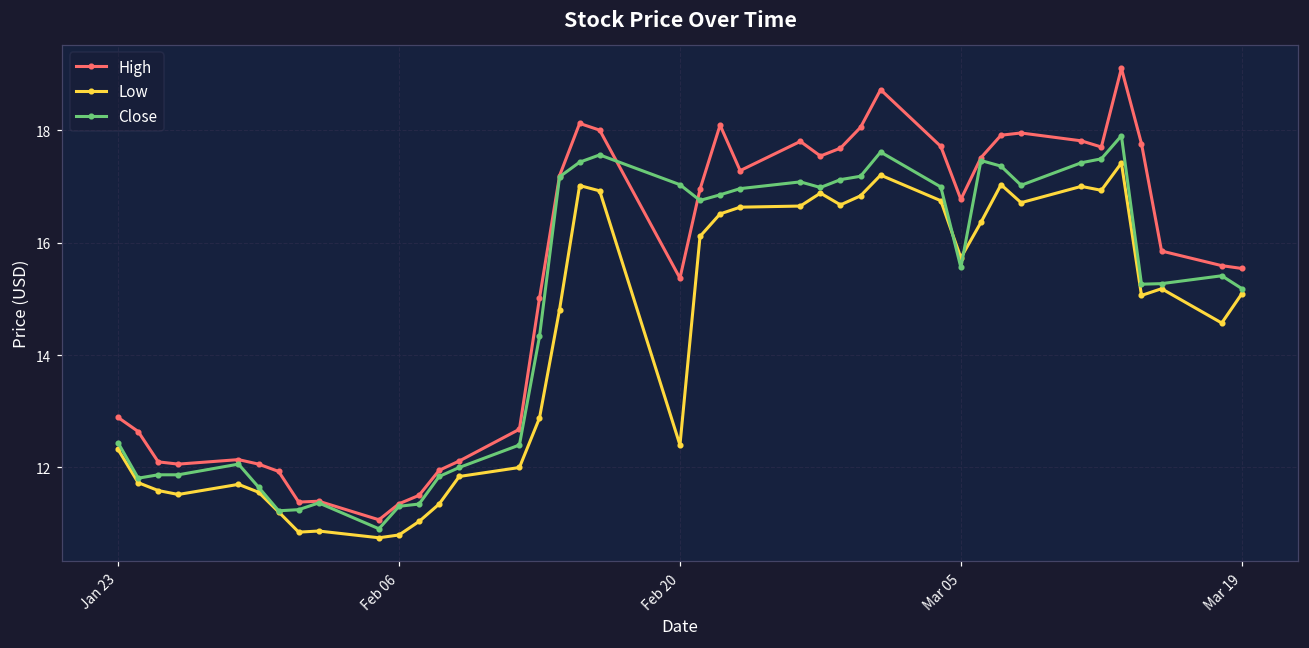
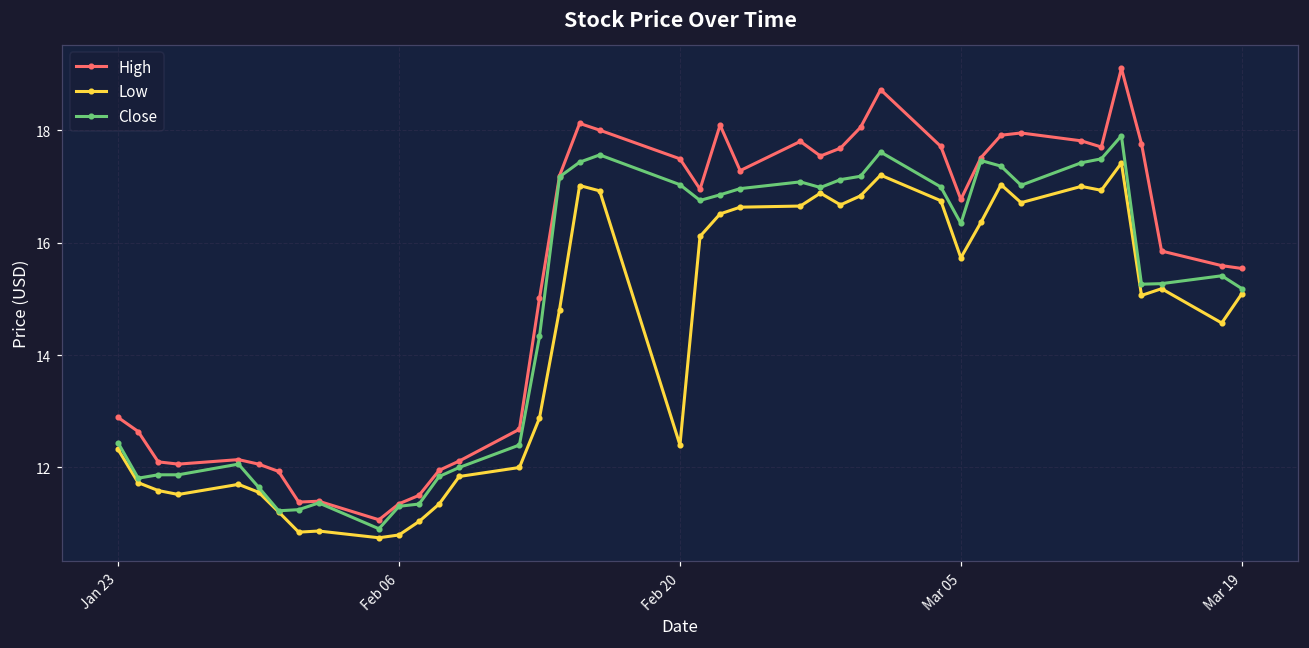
  {
    "High": {
      "Jan 23": 12.9,
-     "Feb 20": 15.4,
+     "Feb 20": 17.5,
      "Mar 05": 16.8,
      "Mar 19": 15.5
    },
    "Low": {
      "Jan 23": 12.3,
      "Feb 06": 10.8,
      "Feb 20": 12.4,
      "Mar 05": 15.7,
      "Mar 19": 15.1
    },
    "Close": {
      "Jan 23": 12.4,
      "Feb 20": 17.0,
-     "Mar 05": 15.6,
+     "Mar 05": 16.3,
      "Mar 19": 15.2
    }
  }
